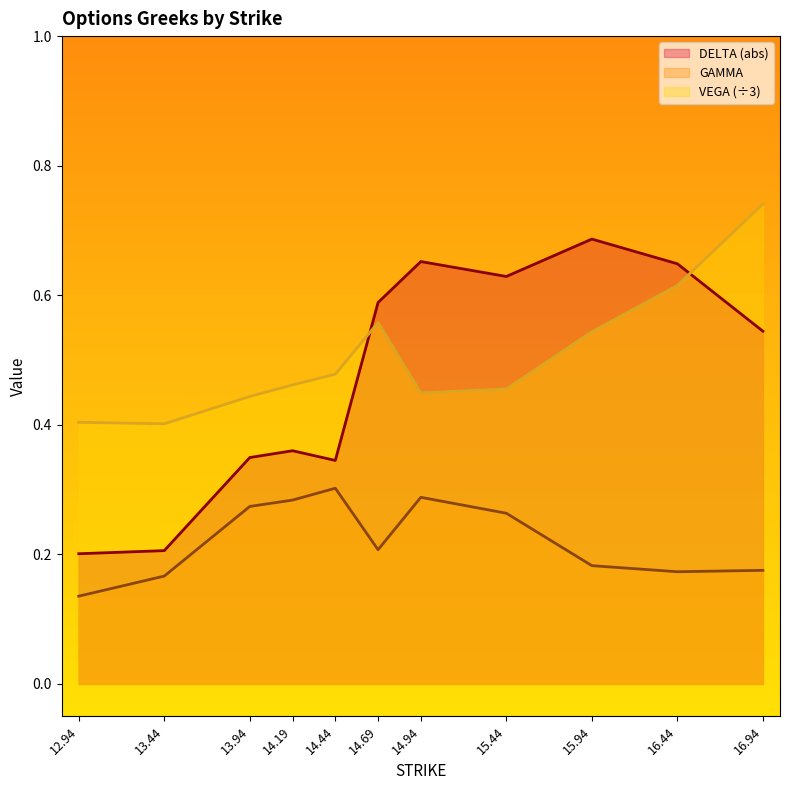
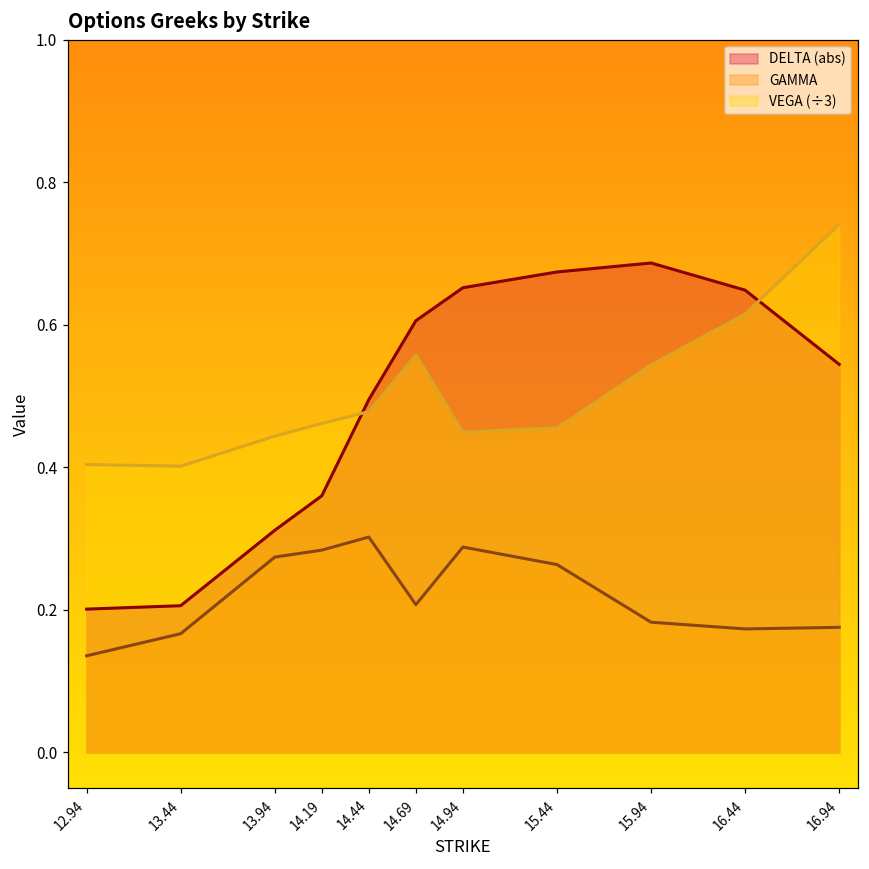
  {
    "DELTA (abs)": {
      "12.94": 0.20,
      "13.44": 0.21,
-     "13.94": 0.35,
+     "13.94": 0.31,
      "14.19": 0.36,
-     "14.44": 0.35,
-     "14.69": 0.59,
+     "14.44": 0.50,
+     "14.69": 0.61,
      "14.94": 0.65,
-     "15.44": 0.63,
+     "15.44": 0.67,
      "15.94": 0.69,
      "16.44": 0.65,
      "16.94": 0.54
    }
  }
